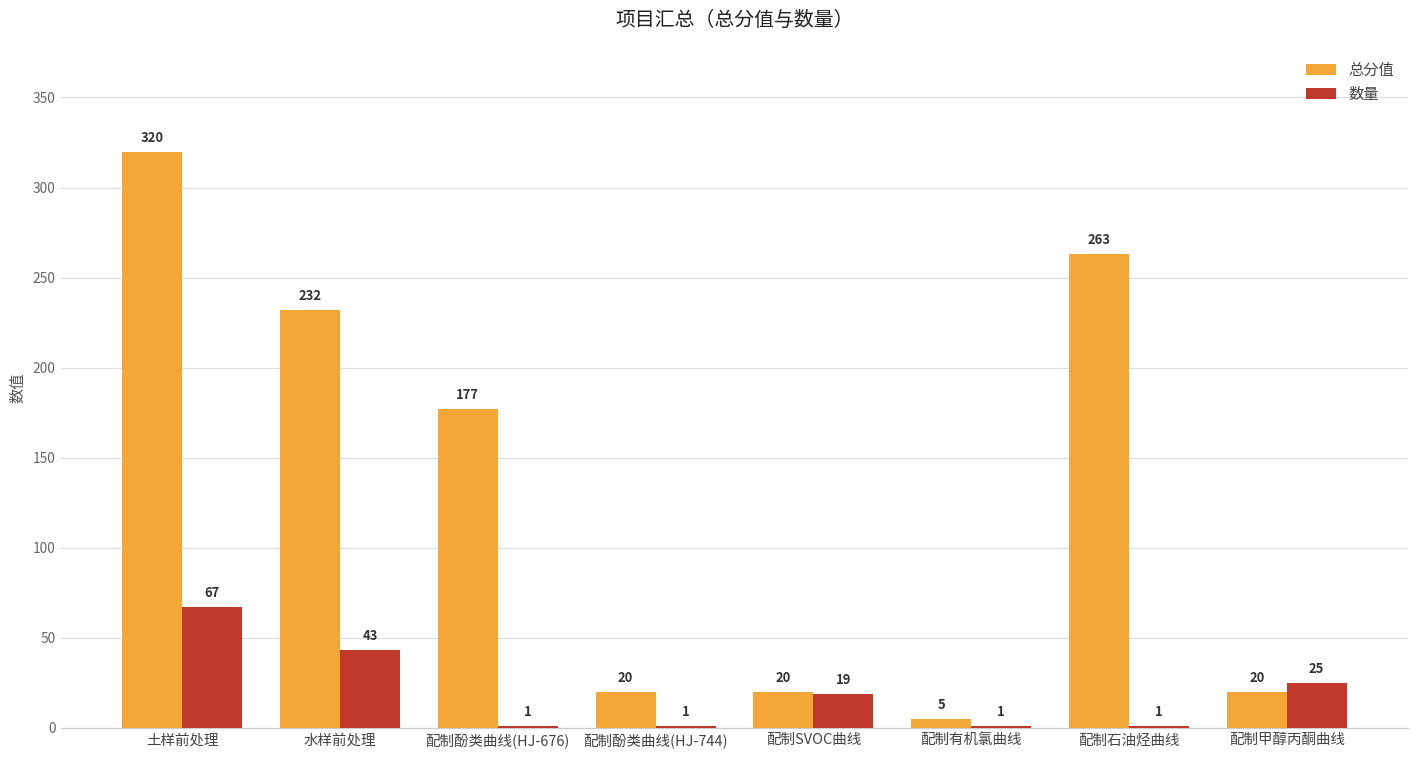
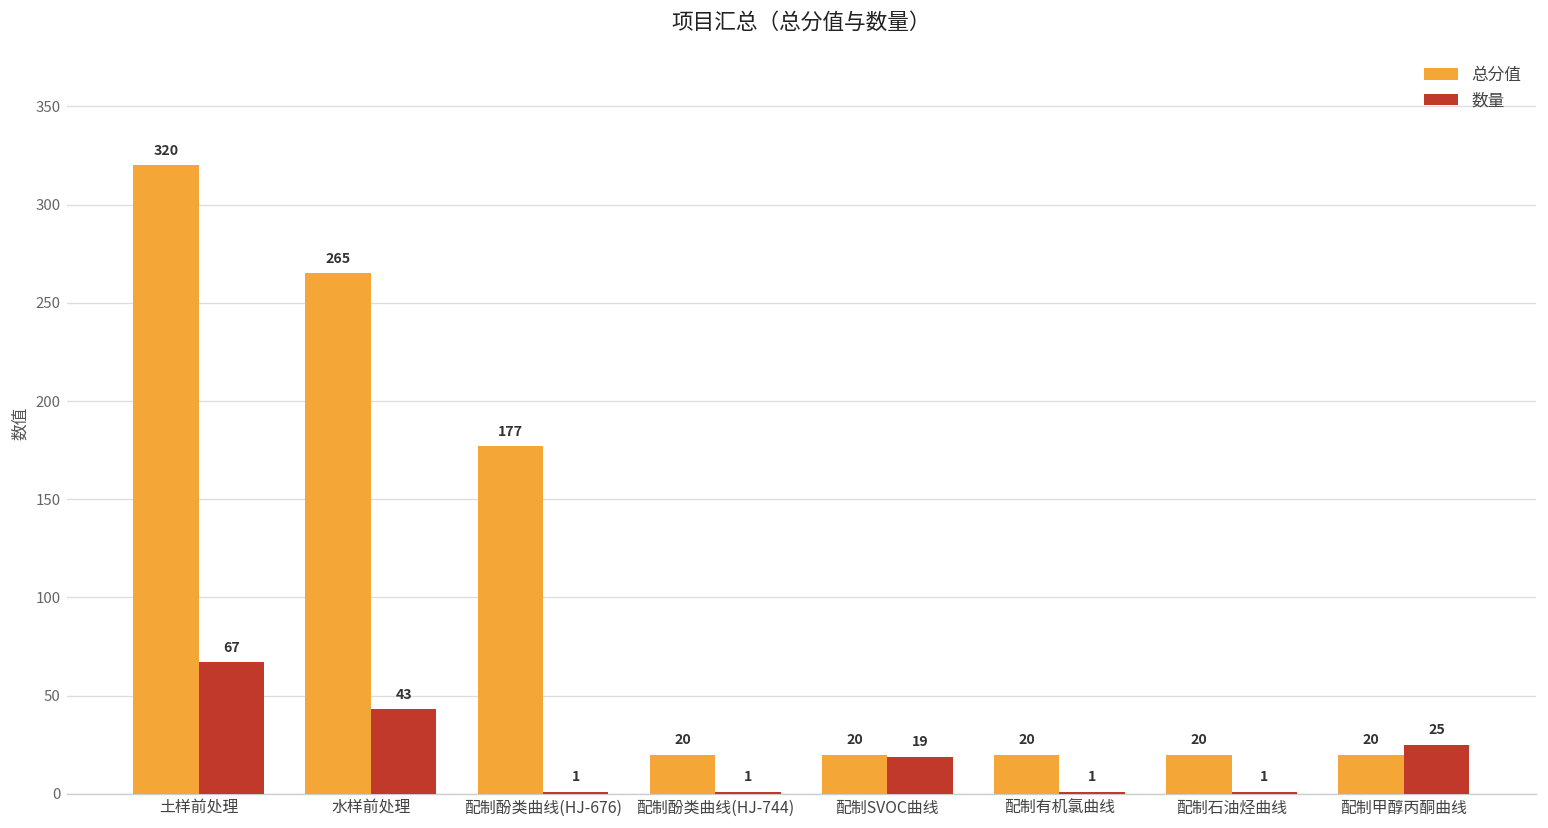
  {
    "总分值": {
      "土样前处理": 320,
-     "水样前处理": 232,
+     "水样前处理": 265,
      "配制酚类曲线(HJ-676)": 177,
      "配制酚类曲线(HJ-744)": 20,
      "配制SVOC曲线": 20,
-     "配制有机氯曲线": 5,
-     "配制石油烃曲线": 263,
+     "配制有机氯曲线": 20,
+     "配制石油烃曲线": 20,
      "配制甲醇丙酮曲线": 20
    },
    "数量": {
      "土样前处理": 67,
      "水样前处理": 43,
      "配制酚类曲线(HJ-676)": 1,
      "配制酚类曲线(HJ-744)": 1,
      "配制SVOC曲线": 19,
      "配制有机氯曲线": 1,
      "配制石油烃曲线": 1,
      "配制甲醇丙酮曲线": 25
    }
  }
